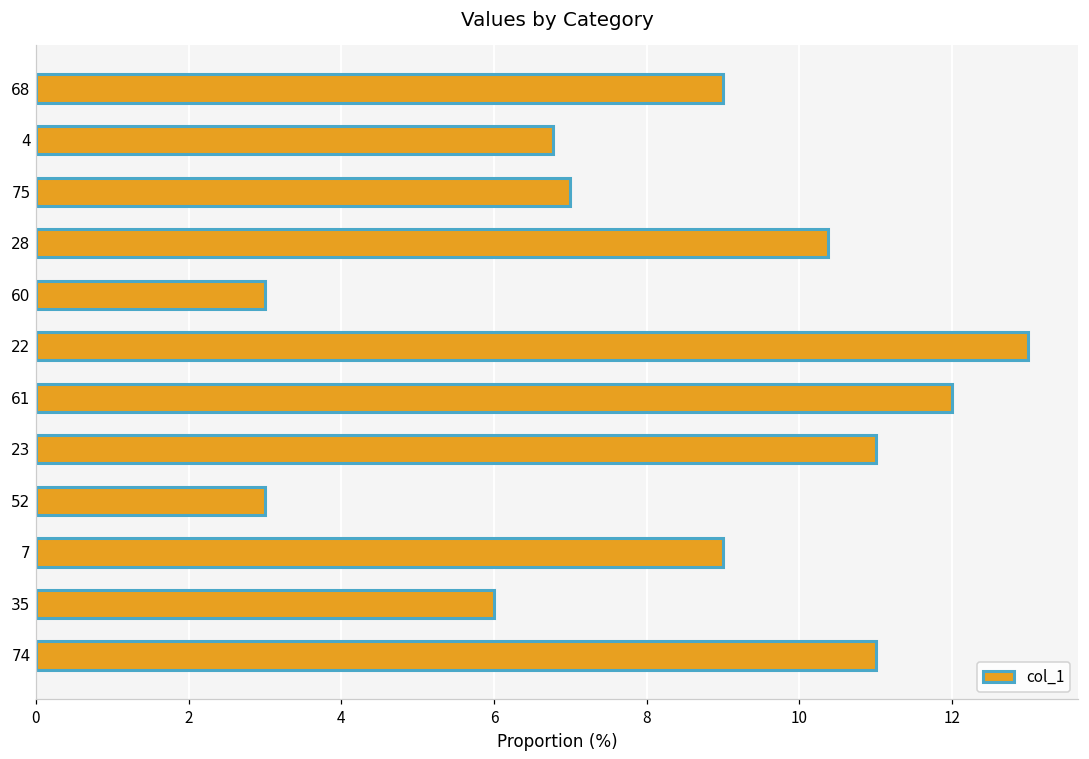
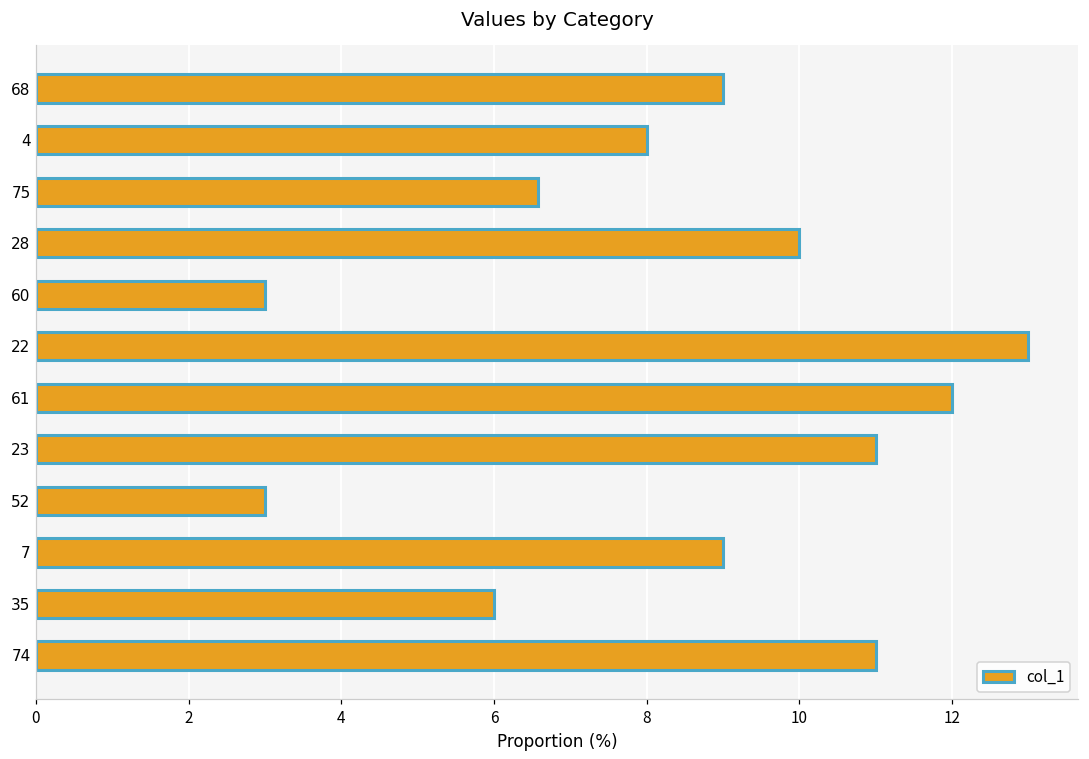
  {
    "68": 9.0,
-   "4": 6.8,
-   "75": 7.0,
-   "28": 10.4,
+   "4": 8.0,
+   "75": 6.6,
+   "28": 10.0,
    "60": 3.0,
    "22": 13.0,
    "61": 12.0,
    "23": 11.0,
    "52": 3.0,
    "7": 9.0,
    "35": 6.0,
    "74": 11.0
  }
